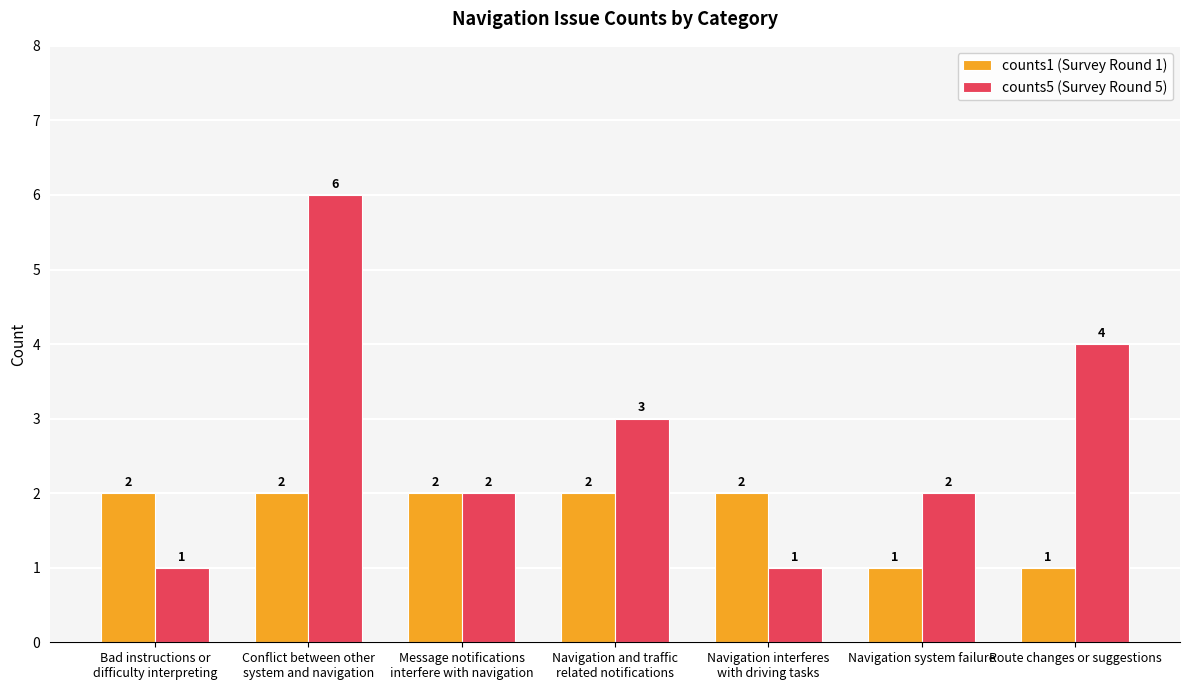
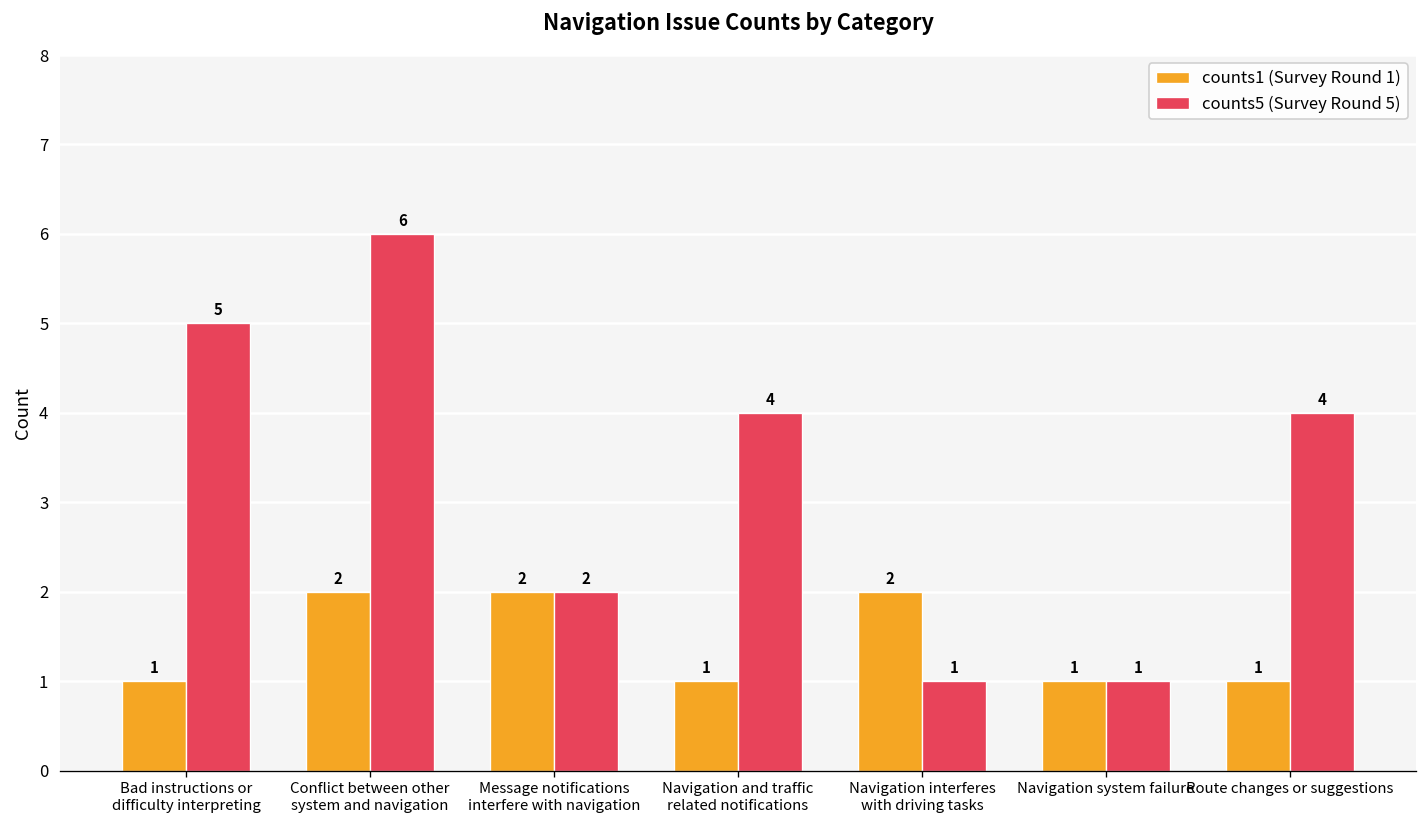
  {
    "counts1 (Survey Round 1)": {
-     "Bad instructions or difficulty interpreting": 2,
+     "Bad instructions or difficulty interpreting": 1,
      "Conflict between other system and navigation": 2,
      "Message notifications interfere with navigation": 2,
-     "Navigation and traffic related notifications": 2,
+     "Navigation and traffic related notifications": 1,
      "Navigation interferes with driving tasks": 2,
      "Navigation system failure": 1,
      "Route changes or suggestions": 1
    },
    "counts5 (Survey Round 5)": {
-     "Bad instructions or difficulty interpreting": 1,
+     "Bad instructions or difficulty interpreting": 5,
      "Conflict between other system and navigation": 6,
      "Message notifications interfere with navigation": 2,
-     "Navigation and traffic related notifications": 3,
+     "Navigation and traffic related notifications": 4,
      "Navigation interferes with driving tasks": 1,
-     "Navigation system failure": 2,
+     "Navigation system failure": 1,
      "Route changes or suggestions": 4
    }
  }
